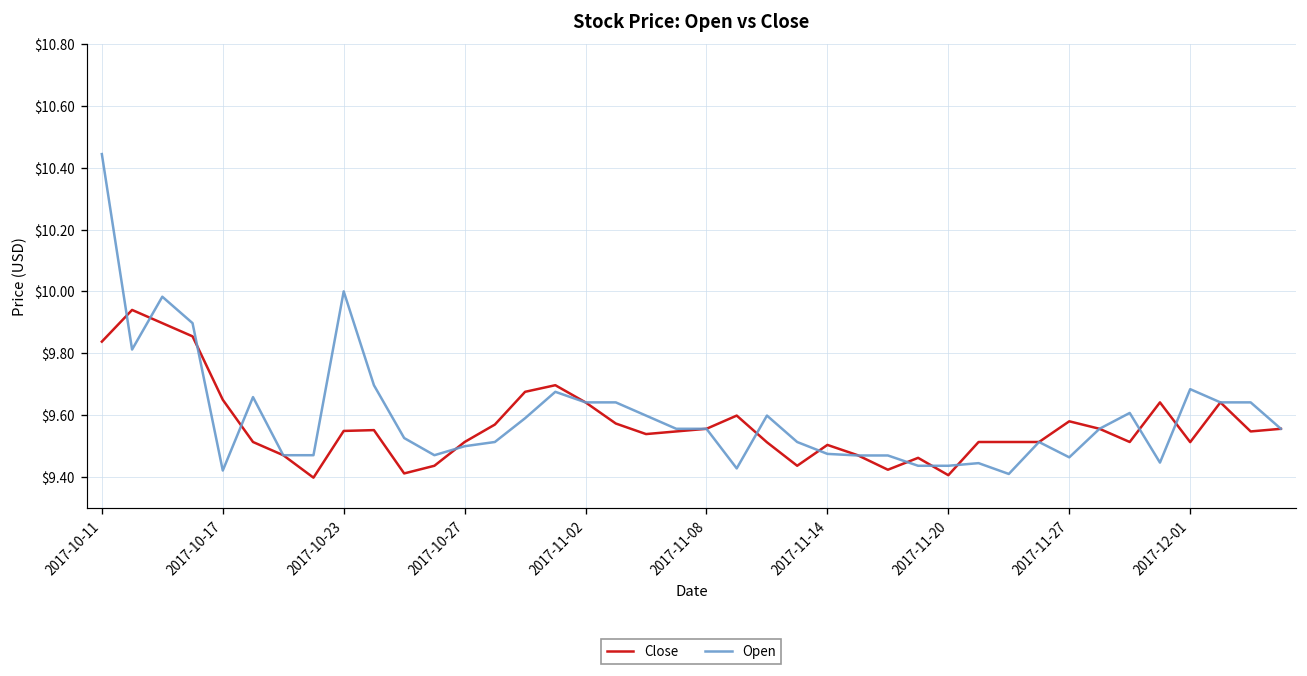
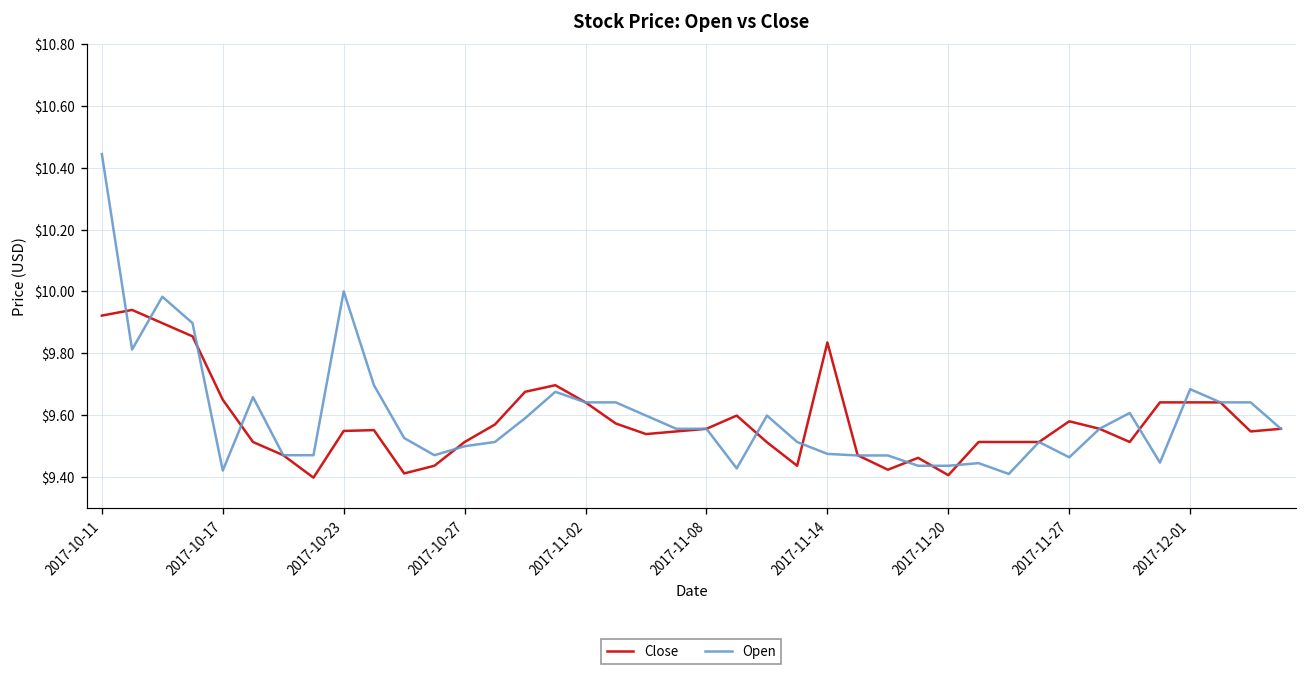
  {
    "Close": {
-     "2017-10-11": "$9.84",
+     "2017-10-11": "$9.92",
      "2017-10-17": "$9.65",
      "2017-10-23": "$9.55",
      "2017-10-27": "$9.51",
-     "2017-11-14": "$9.50",
+     "2017-11-14": "$9.84",
      "2017-11-20": "$9.41",
      "2017-11-27": "$9.58",
-     "2017-12-01": "$9.51"
+     "2017-12-01": "$9.64"
    },
    "Open": {
      "2017-10-11": "$10.44",
      "2017-10-17": "$9.42",
      "2017-10-23": "$10.00",
      "2017-10-27": "$9.50",
      "2017-11-14": "$9.48",
      "2017-11-20": "$9.44",
      "2017-11-27": "$9.46",
      "2017-12-01": "$9.68"
    }
  }
